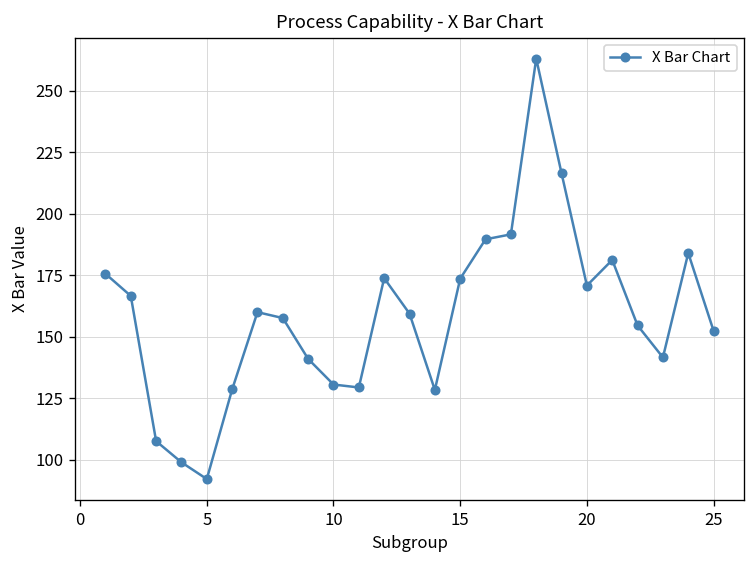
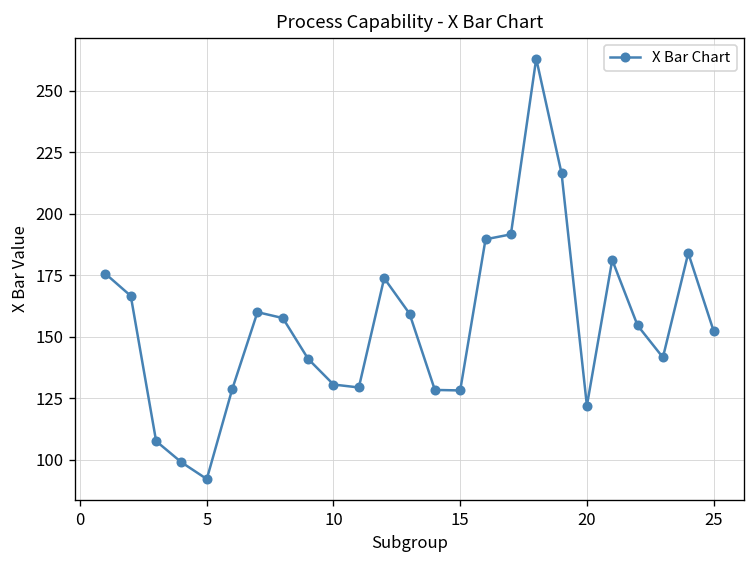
  {
    "5": 92,
    "10": 131,
-   "15": 174,
-   "20": 171,
+   "15": 128,
+   "20": 122,
    "25": 152
  }
